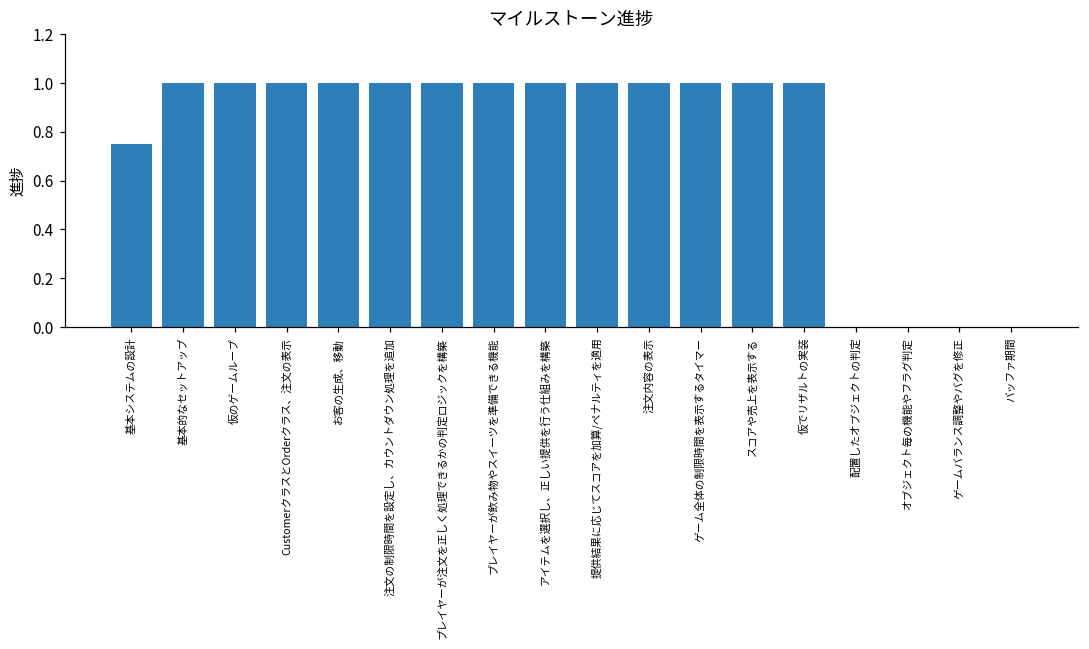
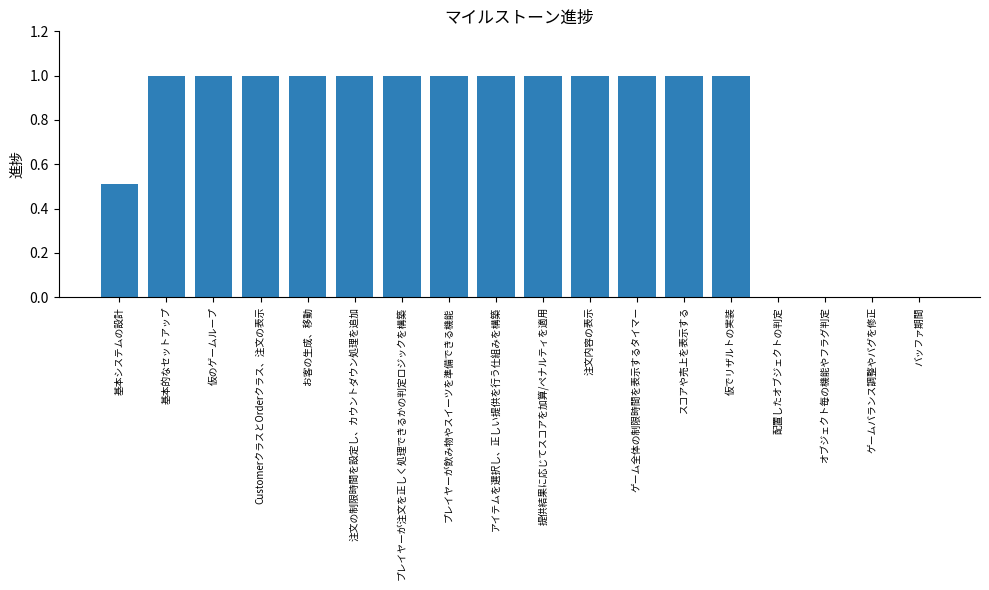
  {
-   "基本システムの設計": 0.75,
+   "基本システムの設計": 0.51,
    "基本的なセットアップ": 1.00,
    "仮のゲームループ": 1.00,
    "CustomerクラスとOrderクラス、注文の表示": 1.00,
    "お客の生成、移動": 1.00,
    "注文の制限時間を設定し、カウントダウン処理を追加": 1.00,
    "プレイヤーが注文を正しく処理できるかの判定ロジックを構築": 1.00,
    "プレイヤーが飲み物やスイーツを準備できる機能": 1.00,
    "アイテムを選択し、正しい提供を行う仕組みを構築": 1.00,
    "提供結果に応じてスコアを加算/ペナルティを適用": 1.00,
    "注文内容の表示": 1.00,
    "ゲーム全体の制限時間を表示するタイマー": 1.00,
    "スコアや売上を表示する": 1.00,
    "仮でリザルトの実装": 1.00,
    "配置したオブジェクトの判定": 0.00,
    "オブジェクト毎の機能やフラグ判定": 0.00,
    "ゲームバランス調整やバグを修正": 0.00,
    "バッファ期間": 0.00
  }
